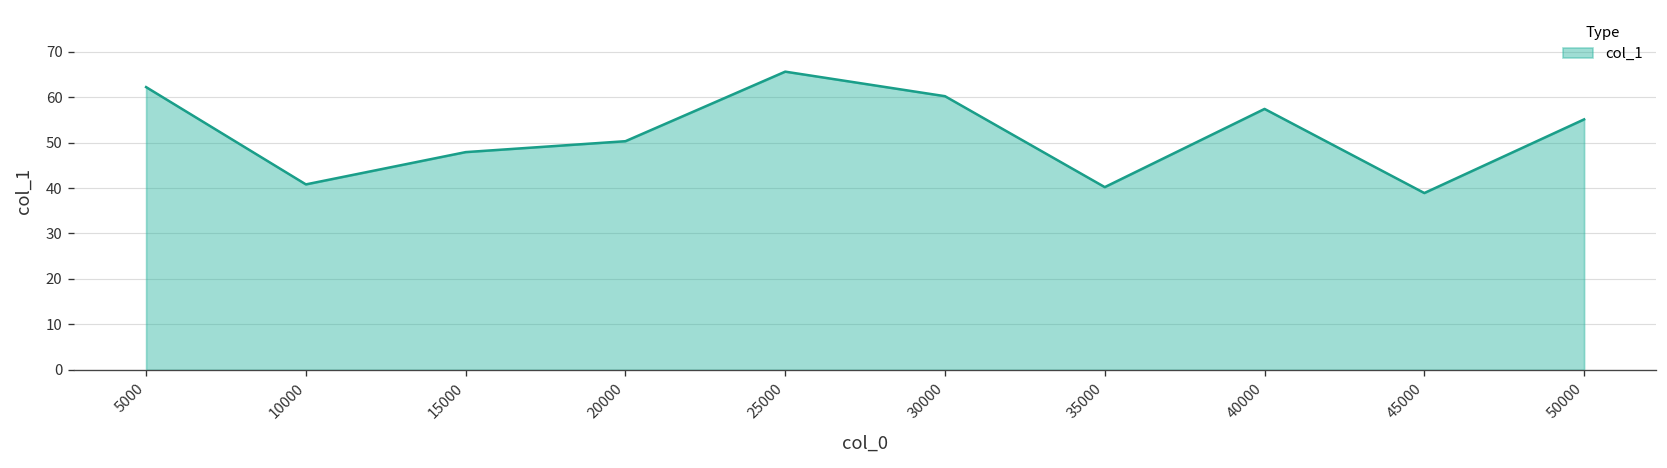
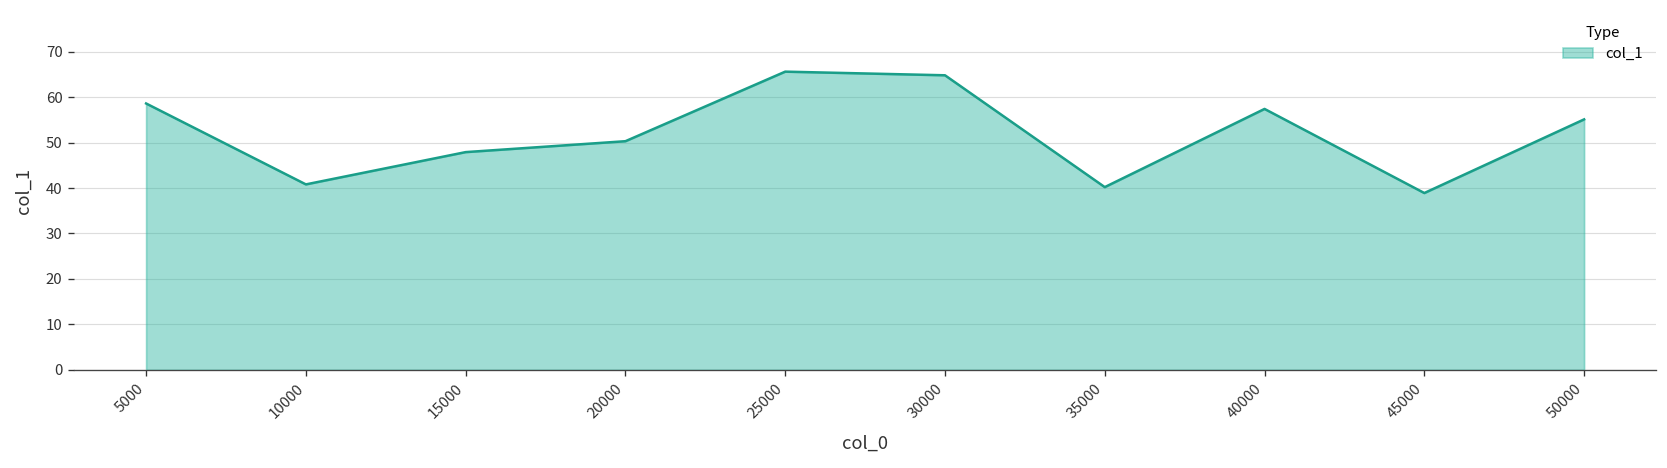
  {
-   "5000": 62,
+   "5000": 59,
    "10000": 41,
    "15000": 48,
    "20000": 50,
    "25000": 66,
-   "30000": 60,
+   "30000": 65,
    "35000": 40,
    "40000": 57,
    "45000": 39,
    "50000": 55
  }
